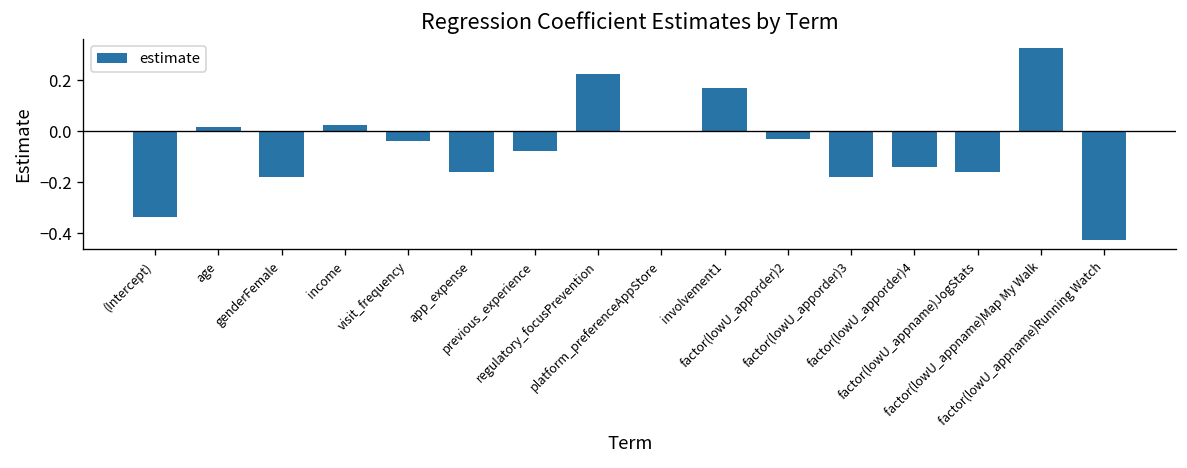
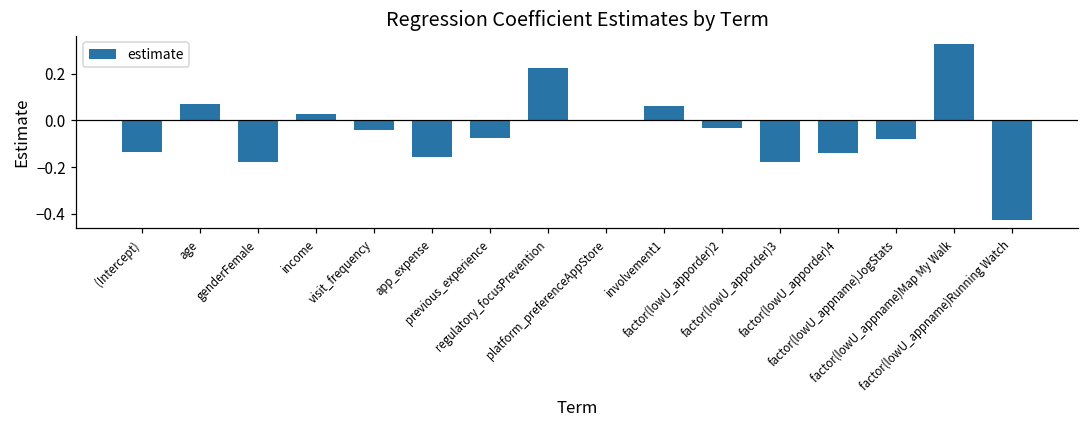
  {
-   "(Intercept)": -0.34,
-   "age": 0.02,
+   "(Intercept)": -0.13,
+   "age": 0.07,
    "genderFemale": -0.18,
    "income": 0.03,
    "visit_frequency": -0.04,
    "app_expense": -0.16,
    "previous_experience": -0.08,
    "regulatory_focusPrevention": 0.23,
-   "involvement1": 0.17,
+   "involvement1": 0.06,
    "factor(lowU_apporder)2": -0.03,
    "factor(lowU_apporder)3": -0.18,
    "factor(lowU_apporder)4": -0.14,
-   "factor(lowU_appname)JogStats": -0.16,
+   "factor(lowU_appname)JogStats": -0.08,
    "factor(lowU_appname)Map My Walk": 0.33,
    "factor(lowU_appname)Running Watch": -0.43
  }
